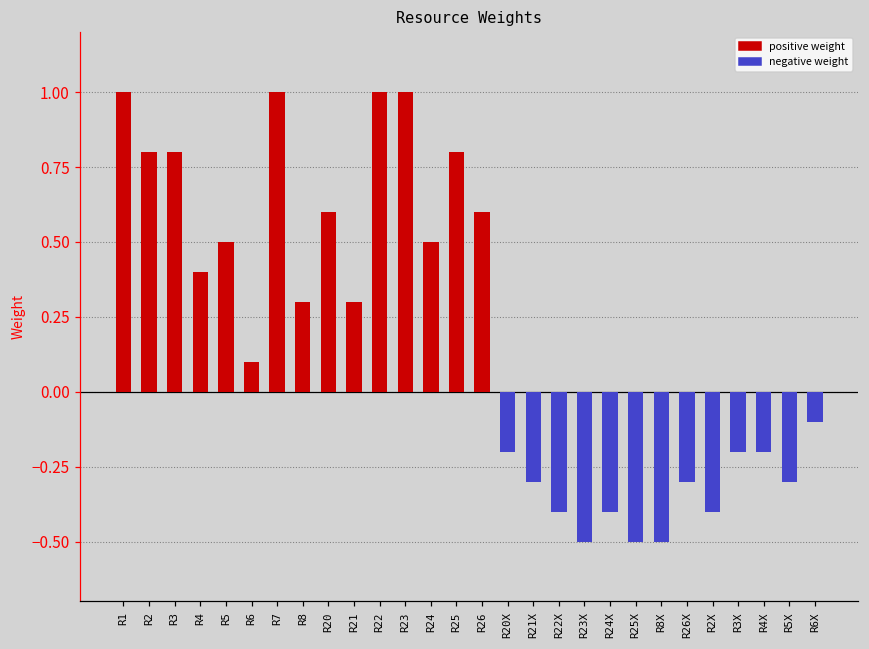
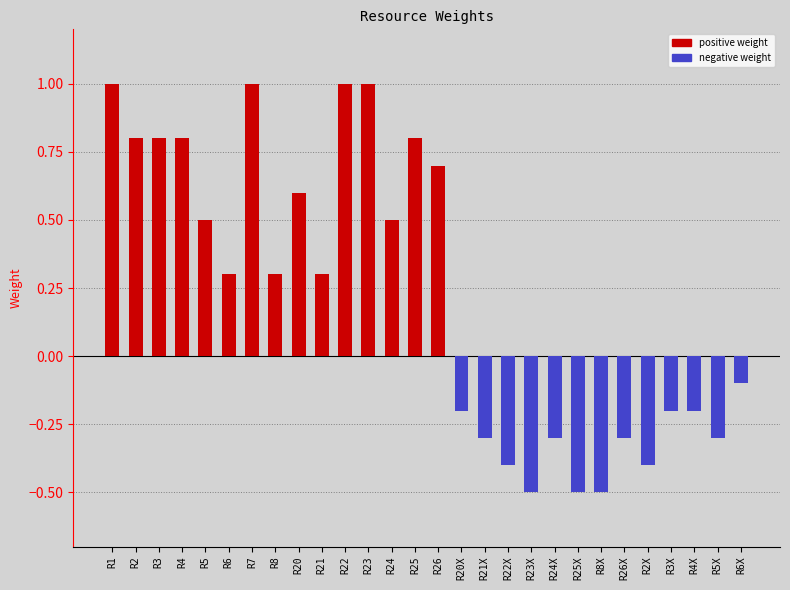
  {
    "positive weight": {
      "R1": 1.0,
      "R2": 0.8,
      "R3": 0.8,
-     "R4": 0.4,
+     "R4": 0.8,
      "R5": 0.5,
-     "R6": 0.1,
+     "R6": 0.3,
      "R7": 1.0,
      "R8": 0.3,
      "R20": 0.6,
      "R21": 0.3,
      "R22": 1.0,
      "R23": 1.0,
      "R24": 0.5,
      "R25": 0.8,
-     "R26": 0.6,
+     "R26": 0.7,
      "R20X": 0.0,
      "R21X": 0.0,
      "R22X": 0.0,
      "R23X": 0.0,
      "R24X": 0.0,
      "R25X": 0.0,
      "R8X": 0.0,
      "R26X": 0.0,
      "R2X": 0.0,
      "R3X": 0.0,
      "R4X": 0.0,
      "R5X": 0.0,
      "R6X": 0.0
    },
    "negative weight": {
      "R1": 0.0,
      "R2": 0.0,
      "R3": 0.0,
      "R4": 0.0,
      "R5": 0.0,
      "R6": 0.0,
      "R7": 0.0,
      "R8": 0.0,
      "R20": 0.0,
      "R21": 0.0,
      "R22": 0.0,
      "R23": 0.0,
      "R24": 0.0,
      "R25": 0.0,
      "R26": 0.0,
      "R20X": -0.2,
      "R21X": -0.3,
      "R22X": -0.4,
      "R23X": -0.5,
-     "R24X": -0.4,
+     "R24X": -0.3,
      "R25X": -0.5,
      "R8X": -0.5,
      "R26X": -0.3,
      "R2X": -0.4,
      "R3X": -0.2,
      "R4X": -0.2,
      "R5X": -0.3,
      "R6X": -0.1
    }
  }
